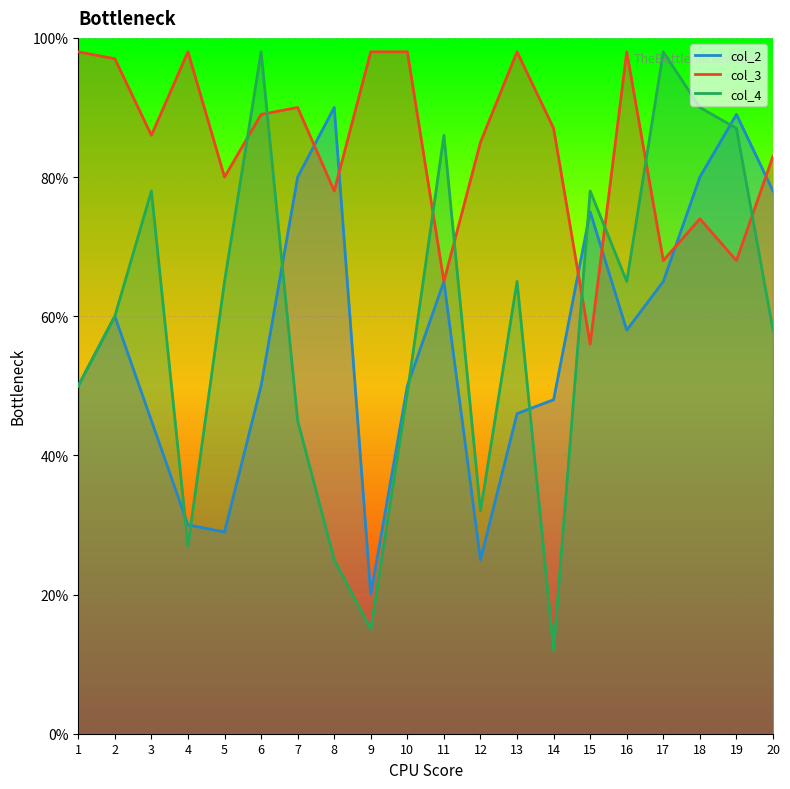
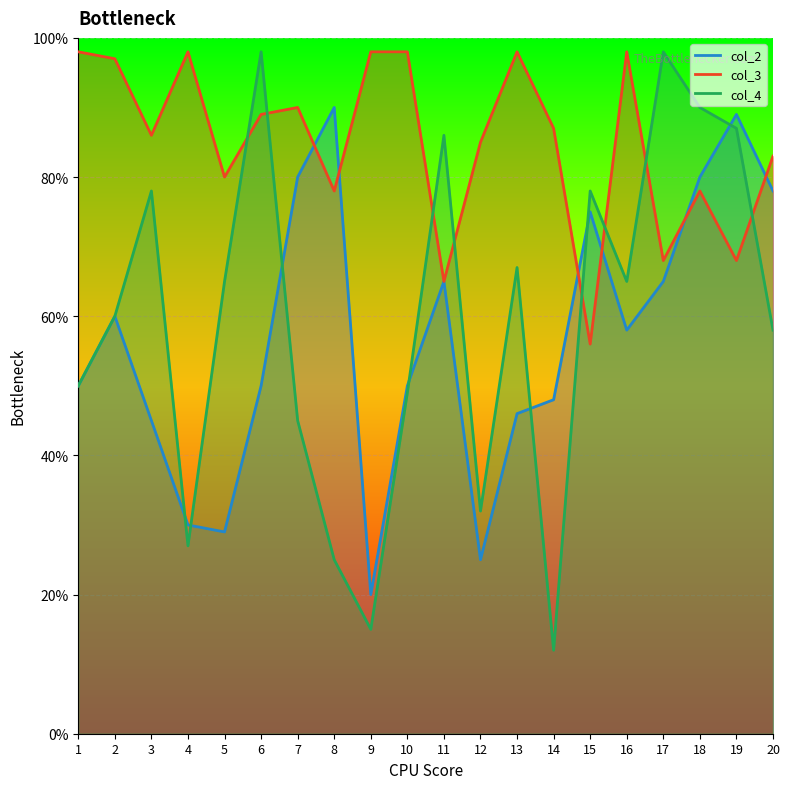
  {
    "col_2": {
      "3": "45%",
      "4": "30%",
      "5": "29%",
      "6": "50%",
      "7": "80%",
      "8": "90%",
      "9": "20%",
      "10": "50%",
      "12": "25%",
      "13": "46%",
      "14": "48%",
      "15": "75%",
      "16": "58%",
      "17": "65%",
      "18": "80%",
      "19": "89%",
      "20": "78%"
    },
    "col_3": {
      "1": "98%",
      "2": "97%",
      "3": "86%",
      "4": "98%",
      "5": "80%",
      "6": "89%",
      "7": "90%",
      "8": "78%",
      "9": "98%",
      "10": "98%",
      "12": "85%",
      "13": "98%",
      "14": "87%",
      "15": "56%",
      "16": "98%",
      "17": "68%",
-     "18": "74%",
+     "18": "78%",
      "19": "68%",
      "20": "83%"
    },
    "col_4": {
      "3": "78%",
      "4": "27%",
      "5": "65%",
      "6": "98%",
      "7": "45%",
      "8": "25%",
      "9": "15%",
      "10": "49%",
      "11": "86%",
      "12": "32%",
-     "13": "65%",
+     "13": "67%",
      "14": "12%",
      "15": "78%",
      "16": "65%",
      "17": "98%",
      "18": "90%",
      "19": "87%",
      "20": "58%"
    }
  }
